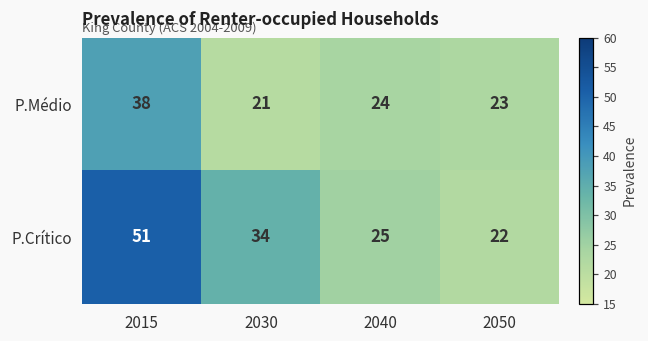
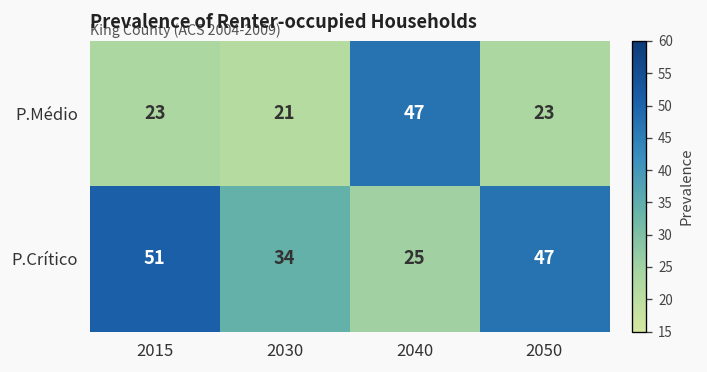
  {
    "P.Médio": {
-     "2015": 38,
+     "2015": 23,
      "2030": 21,
-     "2040": 24,
+     "2040": 47,
      "2050": 23
    },
    "P.Crítico": {
      "2015": 51,
      "2030": 34,
      "2040": 25,
-     "2050": 22
+     "2050": 47
    }
  }
